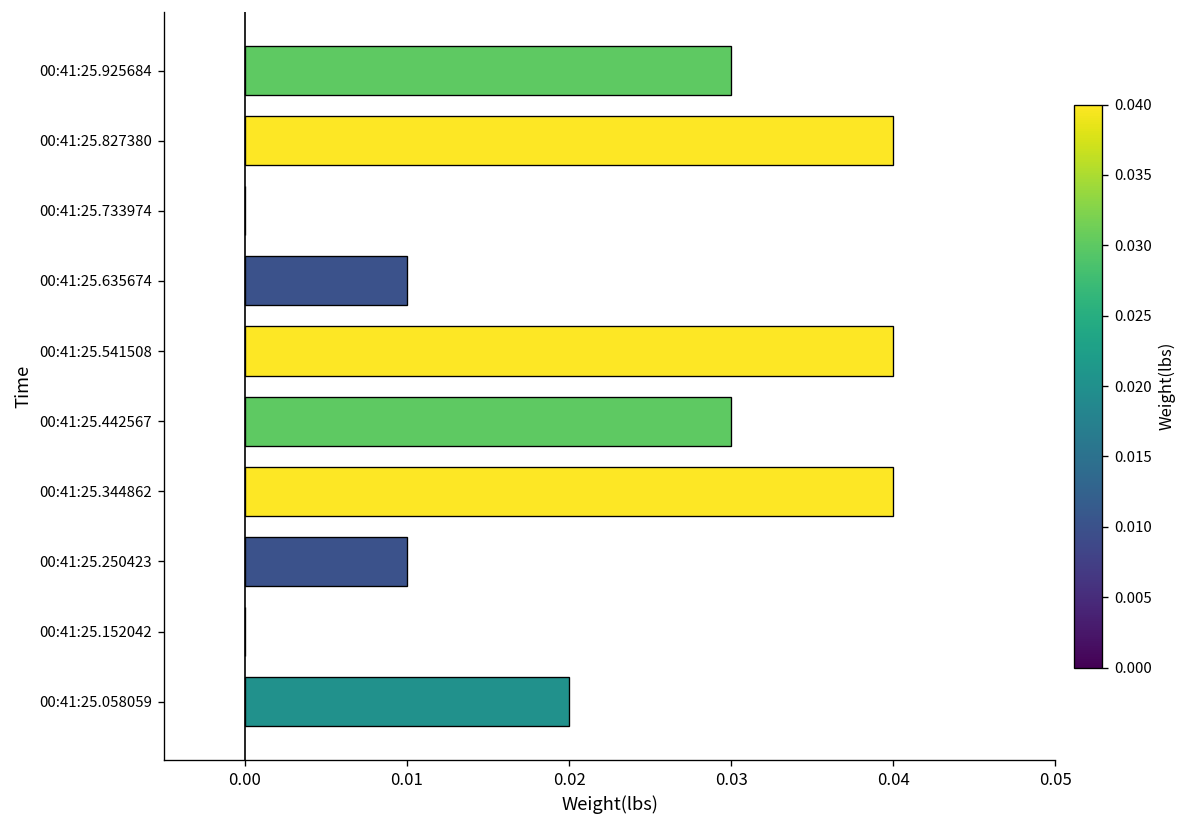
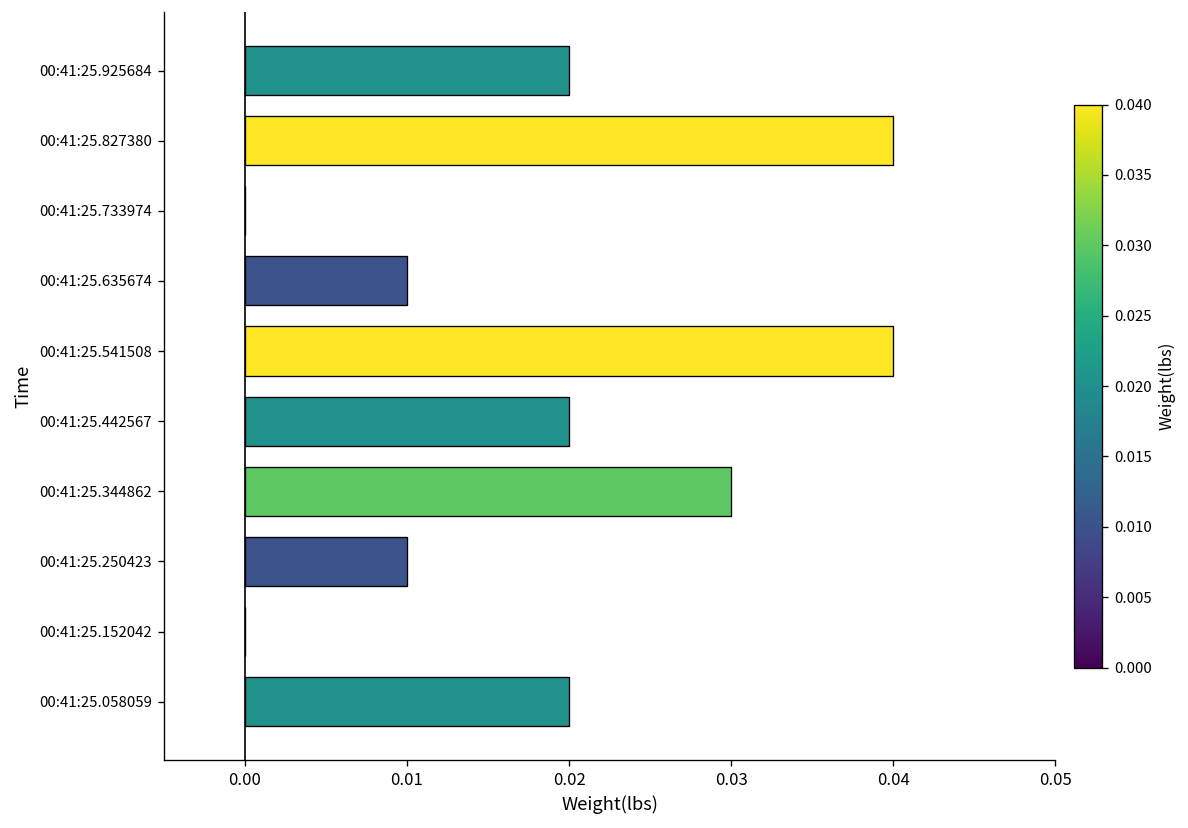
  {
-   "00:41:25.925684": 0.03,
+   "00:41:25.925684": 0.02,
    "00:41:25.827380": 0.04,
    "00:41:25.733974": 0.00,
    "00:41:25.635674": 0.01,
    "00:41:25.541508": 0.04,
-   "00:41:25.442567": 0.03,
-   "00:41:25.344862": 0.04,
+   "00:41:25.442567": 0.02,
+   "00:41:25.344862": 0.03,
    "00:41:25.250423": 0.01,
    "00:41:25.152042": 0.00,
    "00:41:25.058059": 0.02
  }
